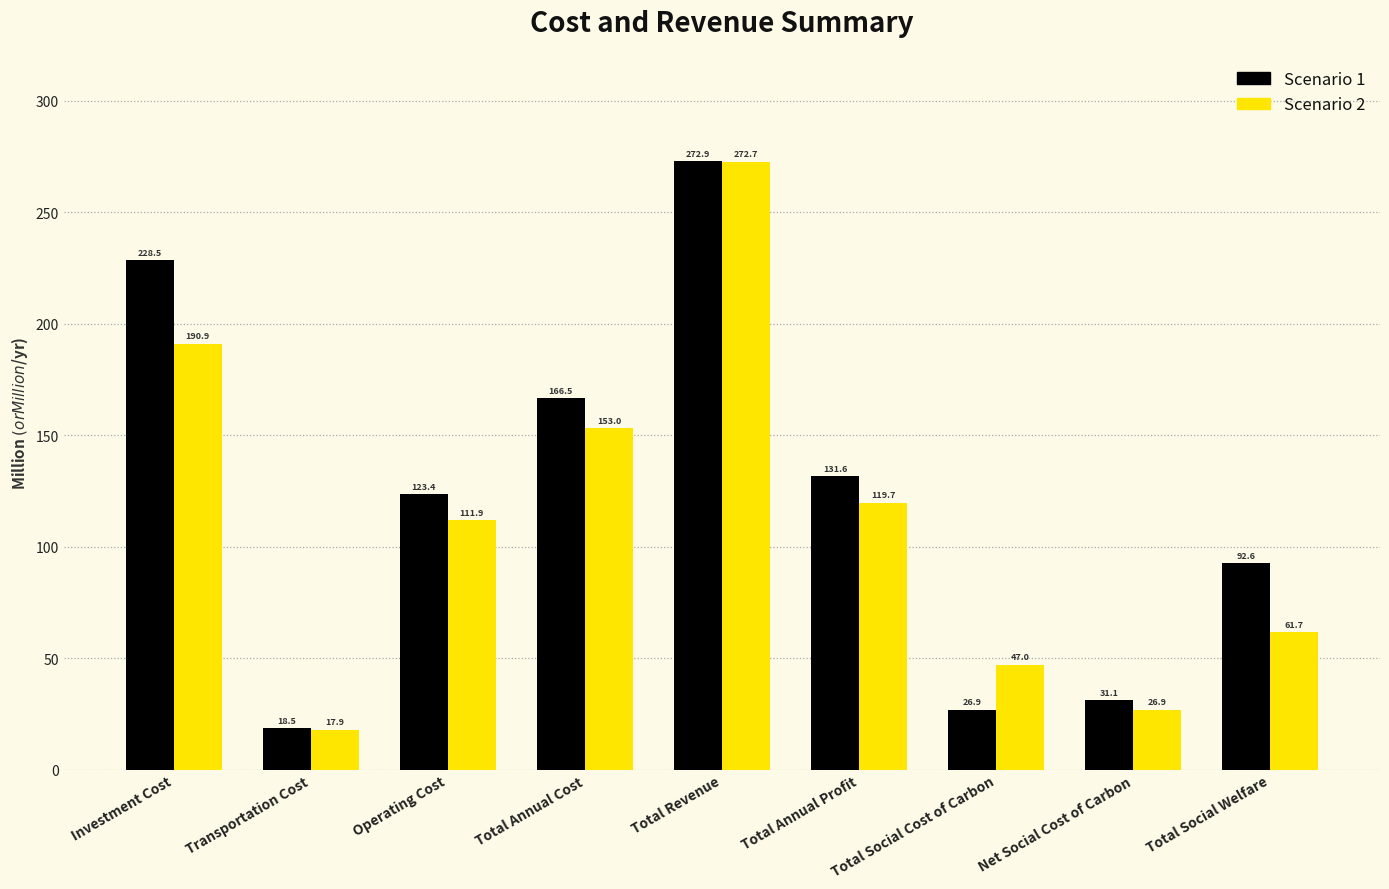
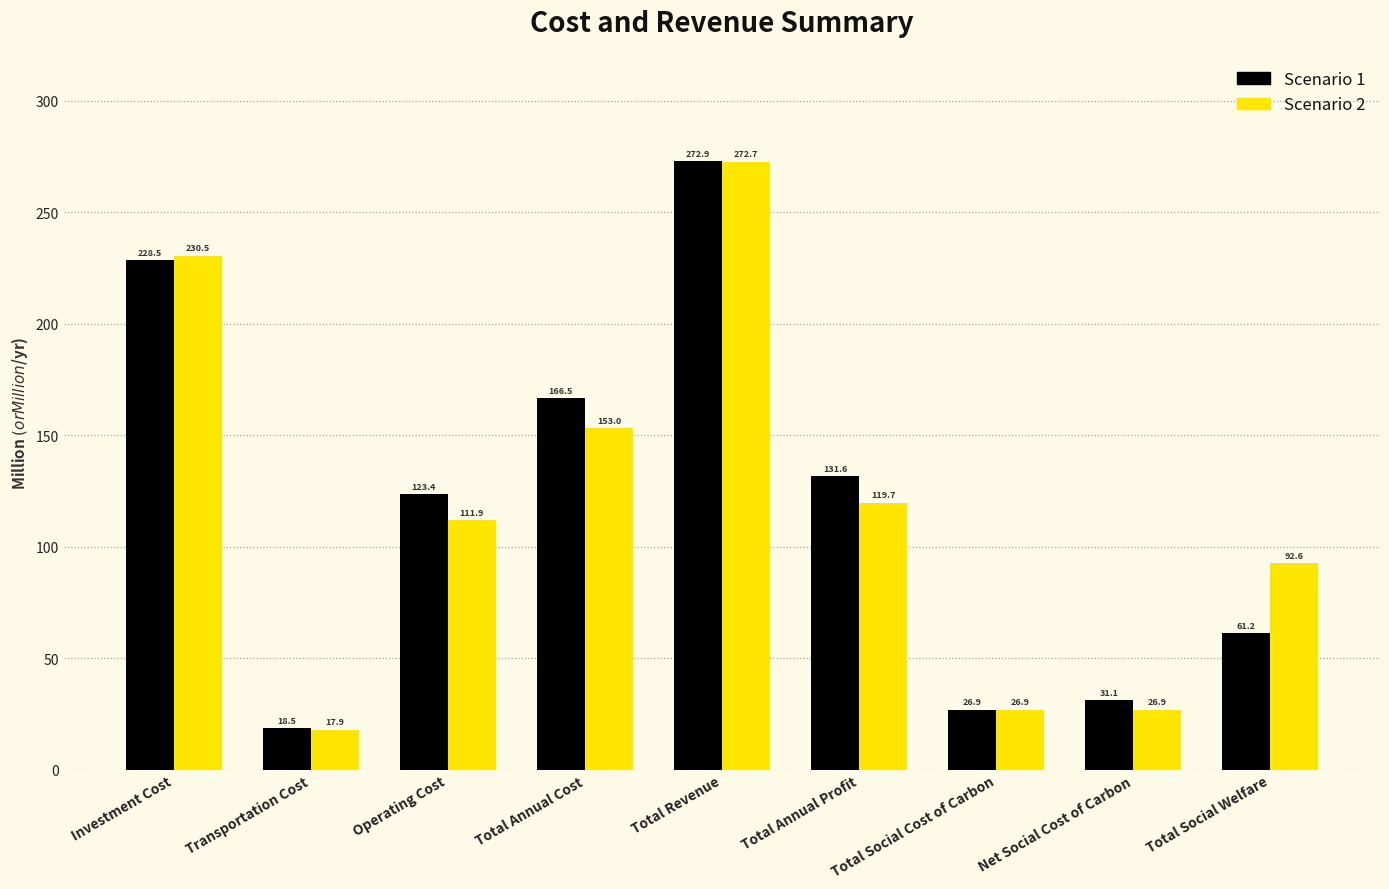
  {
    "Scenario 1": {
      "Investment Cost": 228.5,
      "Transportation Cost": 18.5,
      "Operating Cost": 123.4,
      "Total Annual Cost": 166.5,
      "Total Revenue": 272.9,
      "Total Annual Profit": 131.6,
      "Total Social Cost of Carbon": 26.9,
      "Net Social Cost of Carbon": 31.1,
-     "Total Social Welfare": 92.6
+     "Total Social Welfare": 61.2
    },
    "Scenario 2": {
-     "Investment Cost": 190.9,
+     "Investment Cost": 230.5,
      "Transportation Cost": 17.9,
      "Operating Cost": 111.9,
      "Total Annual Cost": 153.0,
      "Total Revenue": 272.7,
      "Total Annual Profit": 119.7,
-     "Total Social Cost of Carbon": 47.0,
+     "Total Social Cost of Carbon": 26.9,
      "Net Social Cost of Carbon": 26.9,
-     "Total Social Welfare": 61.7
+     "Total Social Welfare": 92.6
    }
  }
